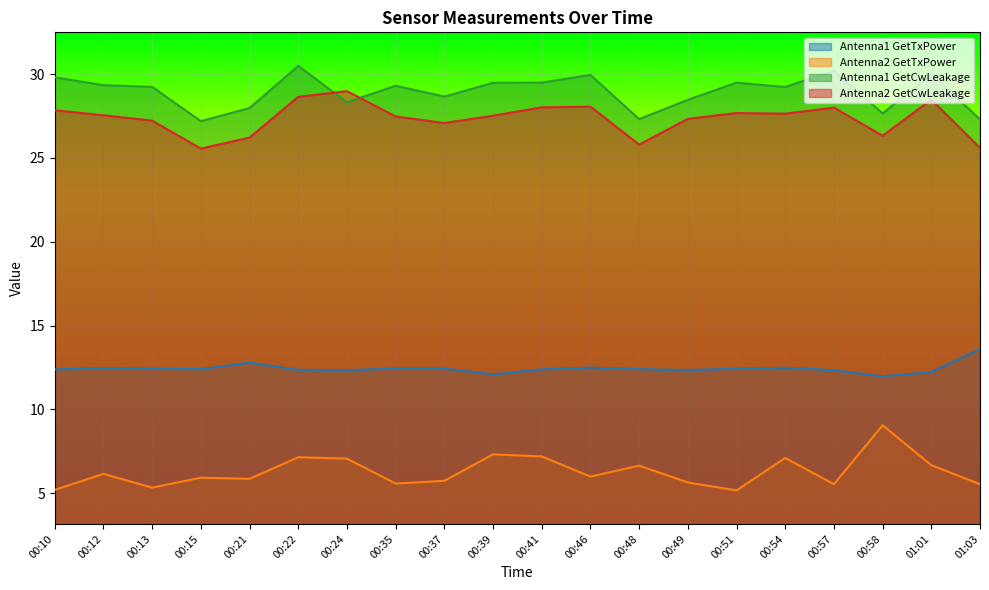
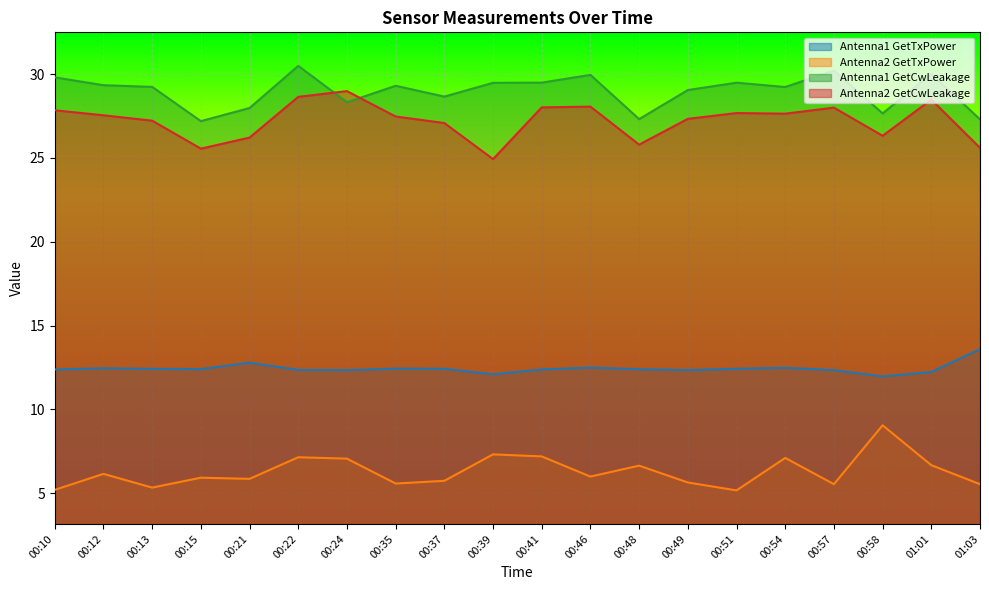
  {
    "Antenna1 GetTxPower": {
      "00:10": 12.4,
      "00:12": 12.5,
      "00:13": 12.4,
      "00:15": 12.4,
      "00:21": 12.8,
      "00:22": 12.4,
      "00:24": 12.3,
      "00:35": 12.4,
      "00:37": 12.4,
      "00:39": 12.1,
      "00:41": 12.4,
      "00:46": 12.5,
      "00:48": 12.4,
      "00:49": 12.3,
      "00:51": 12.4,
      "00:54": 12.5,
      "00:57": 12.3,
      "00:58": 12.0,
      "01:01": 12.2,
      "01:03": 13.6
    },
    "Antenna2 GetTxPower": {
      "00:10": 5.2,
      "00:12": 6.2,
      "00:13": 5.3,
      "00:15": 5.9,
      "00:21": 5.9,
      "00:22": 7.1,
      "00:24": 7.1,
      "00:35": 5.6,
      "00:37": 5.7,
      "00:39": 7.3,
      "00:41": 7.2,
      "00:46": 6.0,
      "00:48": 6.6,
      "00:49": 5.6,
      "00:51": 5.2,
      "00:54": 7.1,
      "00:57": 5.5,
      "00:58": 9.1,
      "01:01": 6.7,
      "01:03": 5.5
    },
    "Antenna1 GetCwLeakage": {
      "00:10": 29.8,
      "00:12": 29.3,
      "00:13": 29.2,
      "00:15": 27.2,
      "00:21": 28.0,
      "00:22": 30.5,
      "00:24": 28.3,
      "00:35": 29.3,
      "00:37": 28.7,
      "00:39": 29.5,
      "00:41": 29.5,
      "00:46": 30.0,
      "00:48": 27.3,
-     "00:49": 28.5,
+     "00:49": 29.1,
      "00:51": 29.5,
      "00:54": 29.2,
      "00:58": 27.7,
      "01:03": 27.3
    },
    "Antenna2 GetCwLeakage": {
      "00:10": 27.8,
      "00:12": 27.5,
      "00:13": 27.2,
      "00:15": 25.6,
      "00:21": 26.2,
      "00:22": 28.6,
      "00:24": 29.0,
      "00:35": 27.5,
      "00:37": 27.1,
-     "00:39": 27.5,
+     "00:39": 24.9,
      "00:41": 28.0,
      "00:46": 28.1,
      "00:48": 25.8,
      "00:49": 27.3,
      "00:51": 27.7,
      "00:54": 27.6,
      "00:57": 28.0,
      "00:58": 26.3,
      "01:03": 25.6
    }
  }
